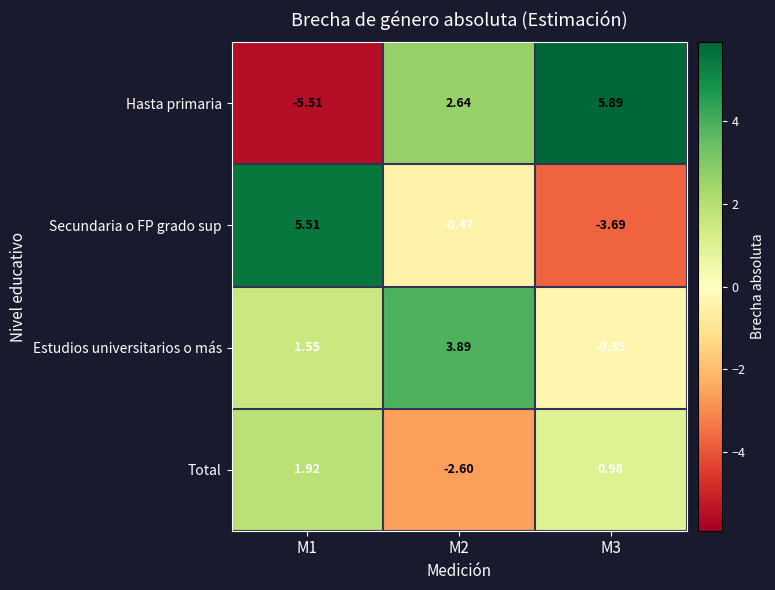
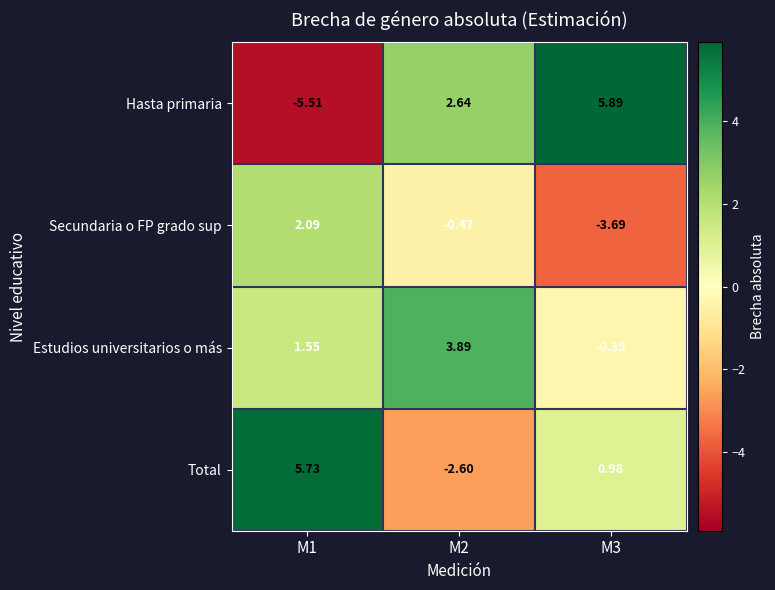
  {
    "Hasta primaria": {
      "M1": -5.51,
      "M2": 2.64,
      "M3": 5.89
    },
    "Secundaria o FP grado sup": {
-     "M1": 5.51,
+     "M1": 2.09,
      "M2": -0.47,
      "M3": -3.69
    },
    "Estudios universitarios o más": {
      "M1": 1.55,
      "M2": 3.89,
      "M3": -0.35
    },
    "Total": {
-     "M1": 1.92,
+     "M1": 5.73,
      "M2": -2.60,
      "M3": 0.98
    }
  }
